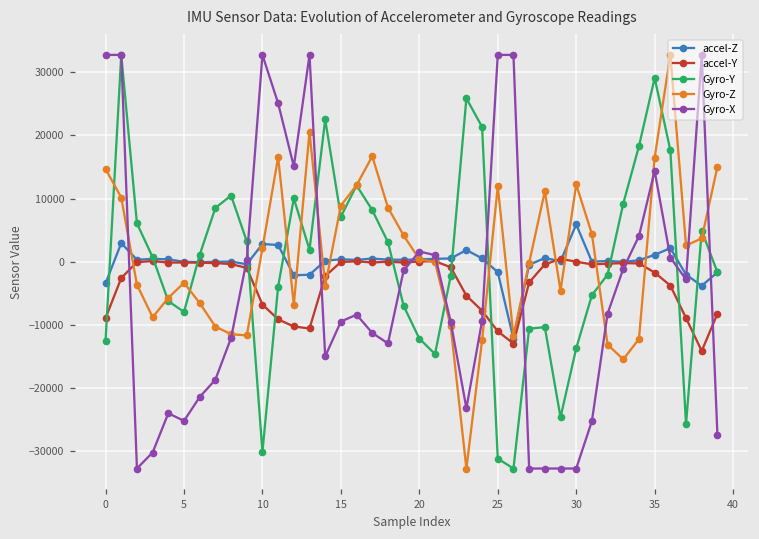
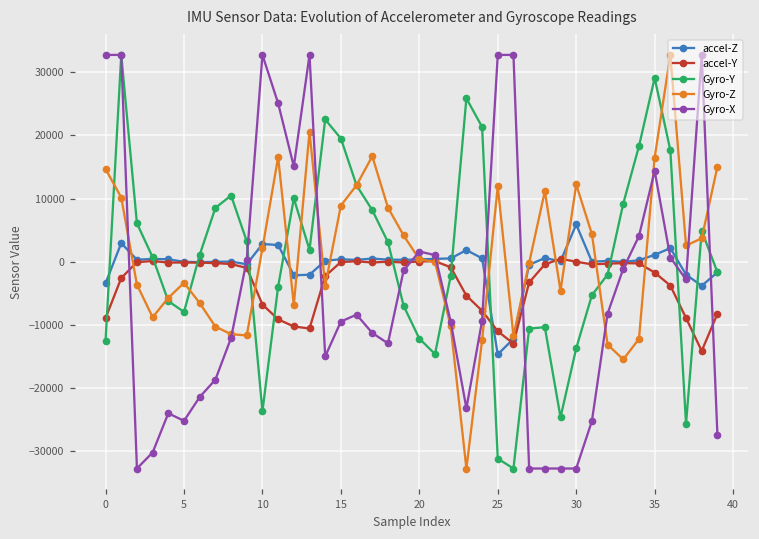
  {
    "accel-Z": {
      "0": -3000,
      "10": 3000,
-     "25": -2000,
+     "25": -15000,
      "30": 6000,
      "35": 1000
    },
    "accel-Y": {
      "0": -9000,
      "10": -7000,
      "25": -11000,
      "30": 0,
      "35": -2000
    },
    "Gyro-Y": {
      "0": -13000,
      "5": -8000,
-     "10": -30000,
-     "15": 7000,
+     "10": -24000,
+     "15": 20000,
      "20": -12000,
      "25": -31000,
      "30": -14000,
      "35": 29000
    },
    "Gyro-Z": {
      "0": 15000,
      "5": -3000,
      "10": 2000,
      "15": 9000,
      "25": 12000,
      "30": 12000,
      "35": 16000
    },
    "Gyro-X": {
      "0": 33000,
      "5": -25000,
      "10": 33000,
      "15": -9000,
      "20": 2000,
      "25": 33000,
      "30": -33000,
      "35": 14000
    }
  }
